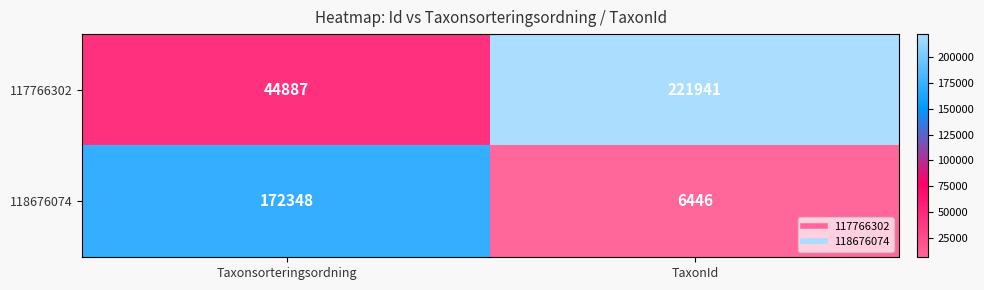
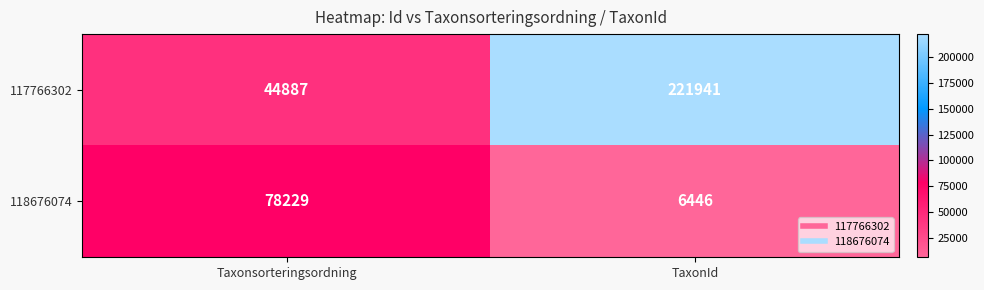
  {
    "117766302": {
      "Taxonsorteringsordning": 44887,
      "TaxonId": 221941
    },
    "118676074": {
-     "Taxonsorteringsordning": 172348,
+     "Taxonsorteringsordning": 78229,
      "TaxonId": 6446
    }
  }
